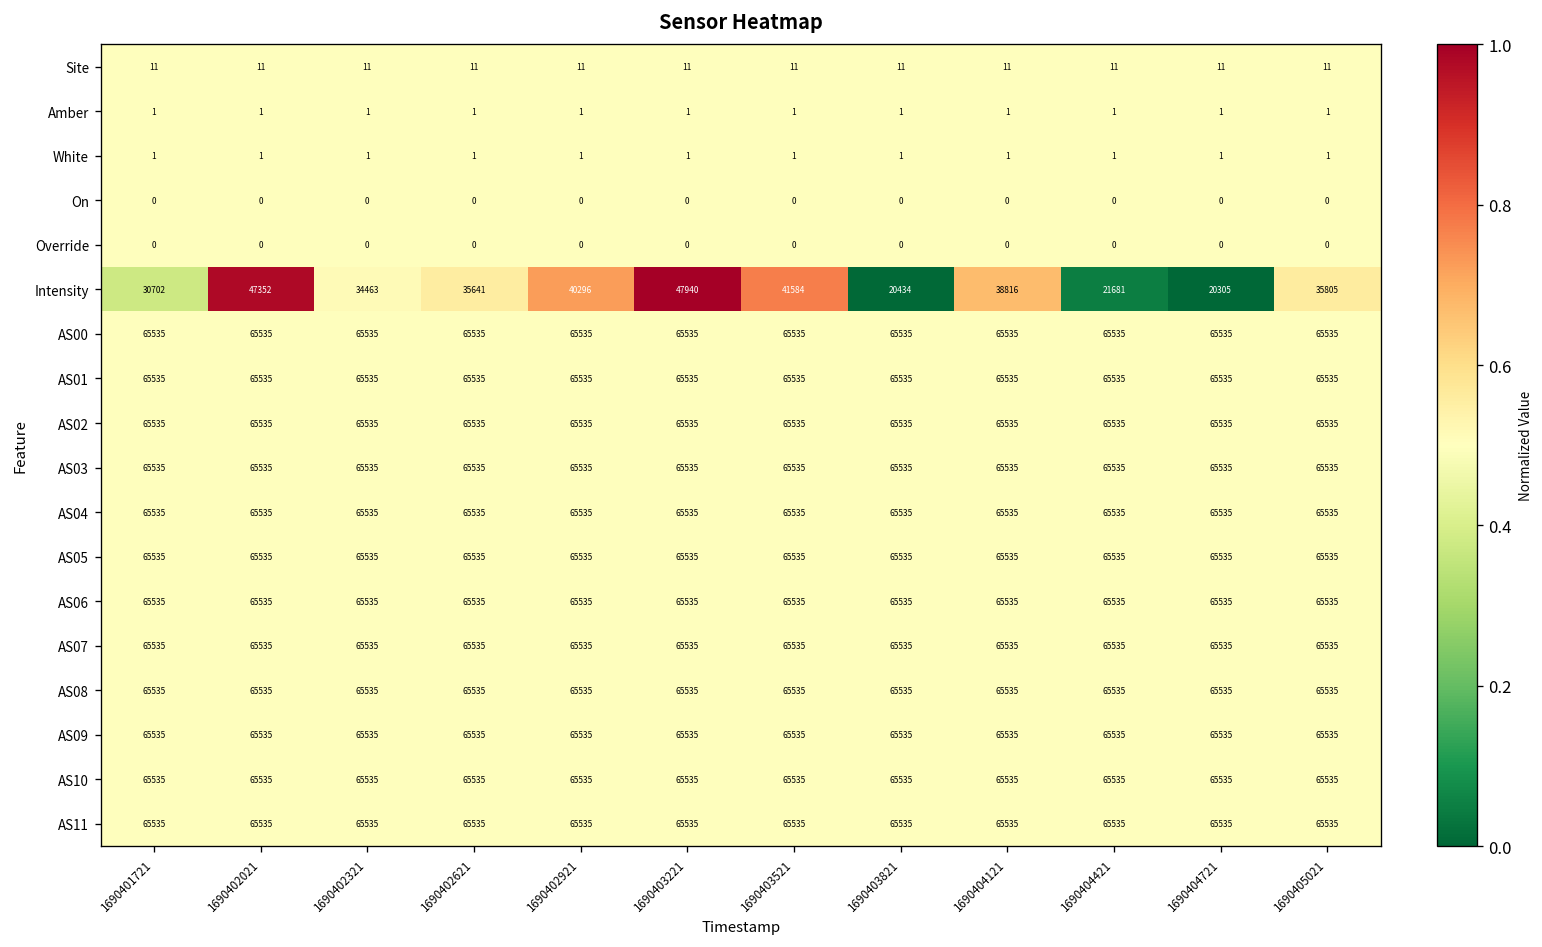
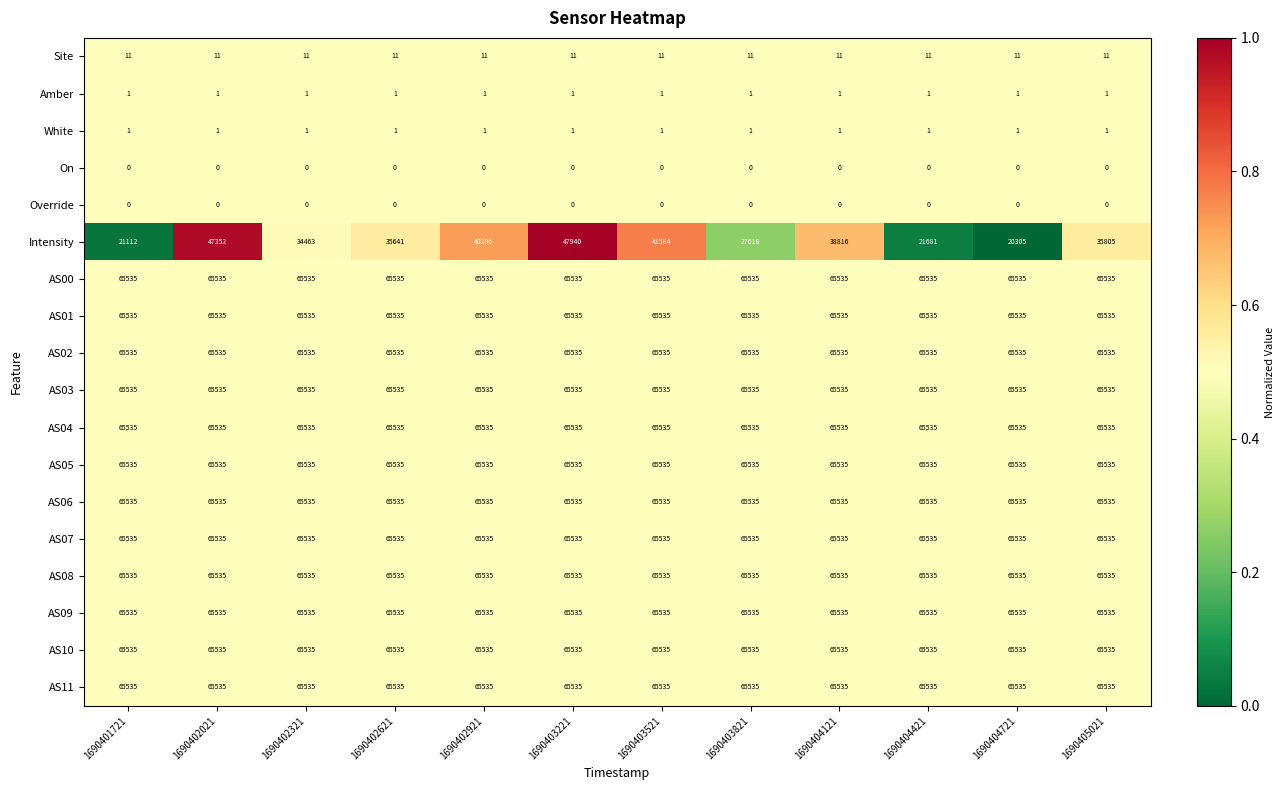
  {
    "Intensity": {
-     "1690401721": 30702,
+     "1690401721": 21112,
      "1690402021": 47352,
      "1690402321": 34463,
      "1690402621": 35641,
      "1690402921": 40296,
      "1690403221": 47940,
      "1690403521": 41584,
-     "1690403821": 20434,
+     "1690403821": 27618,
      "1690404121": 38816,
      "1690404421": 21681,
      "1690404721": 20305,
      "1690405021": 35805
    }
  }
